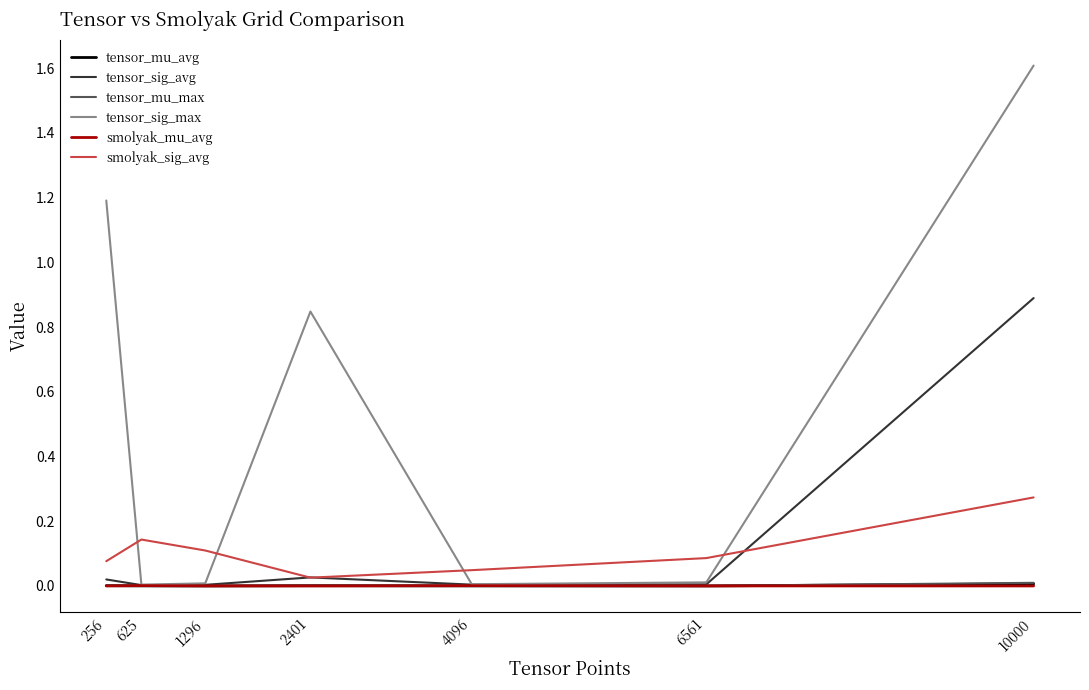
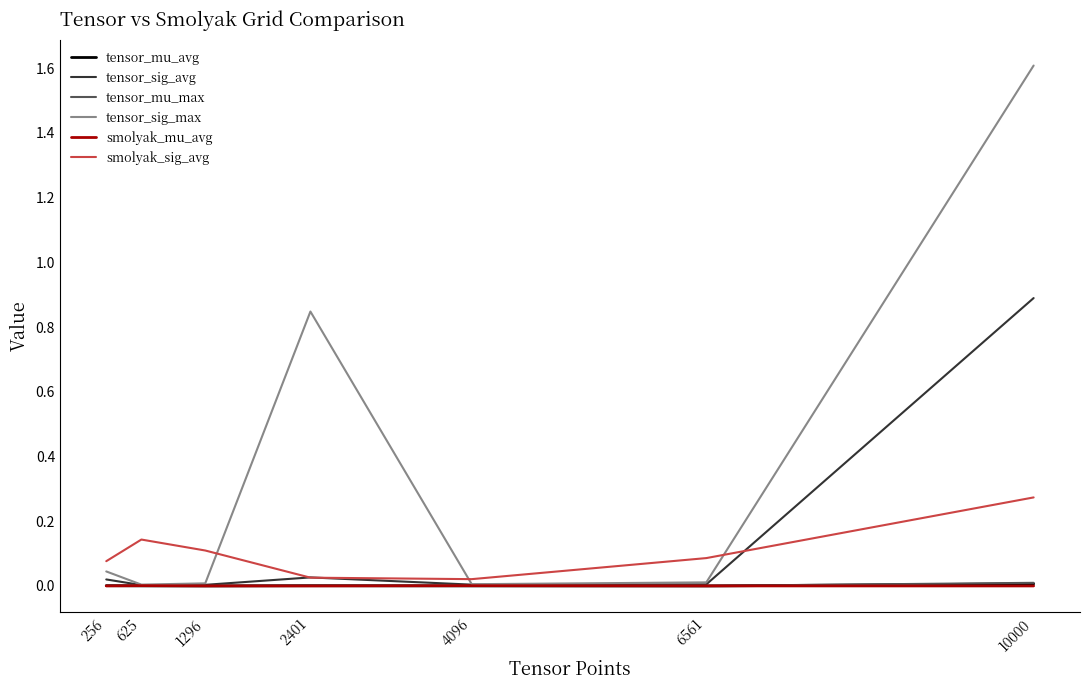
  {
    "tensor_sig_max": {
-     "256": 1.19,
+     "256": 0.04,
      "2401": 0.85,
      "10000": 1.61
    },
    "smolyak_sig_avg": {
      "256": 0.08,
      "625": 0.14,
      "1296": 0.11,
-     "4096": 0.05,
+     "4096": 0.02,
      "6561": 0.09,
      "10000": 0.27
    }
  }
